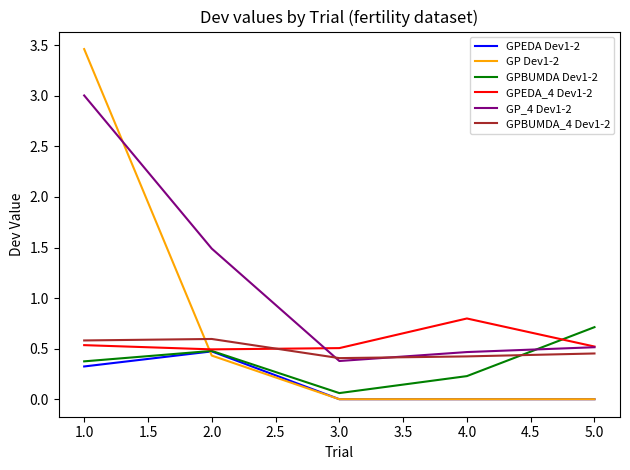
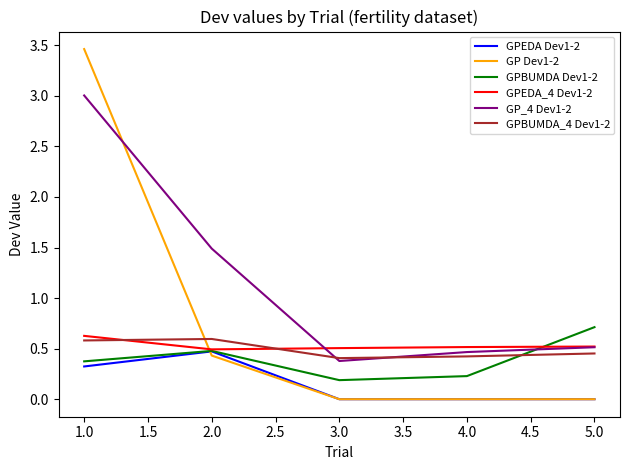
  {
    "GPEDA Dev1-2": {
      "1.0": 0.32
    },
    "GP Dev1-2": {
      "1.0": 3.46,
      "2.0": 0.43
    },
    "GPBUMDA Dev1-2": {
      "1.0": 0.37,
-     "3.0": 0.06,
+     "3.0": 0.19,
      "4.0": 0.23,
      "5.0": 0.71
    },
    "GPEDA_4 Dev1-2": {
-     "1.0": 0.53,
+     "1.0": 0.63,
      "3.0": 0.51,
-     "4.0": 0.80
+     "4.0": 0.52
    },
    "GP_4 Dev1-2": {
      "1.0": 3.00,
      "2.0": 1.49,
      "3.0": 0.38,
      "4.0": 0.47
    },
    "GPBUMDA_4 Dev1-2": {
      "1.0": 0.58,
      "2.0": 0.60,
      "3.0": 0.41,
      "4.0": 0.42,
      "5.0": 0.45
    }
  }
